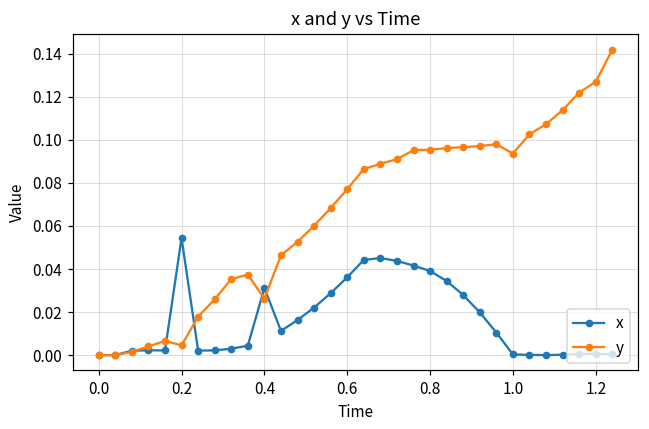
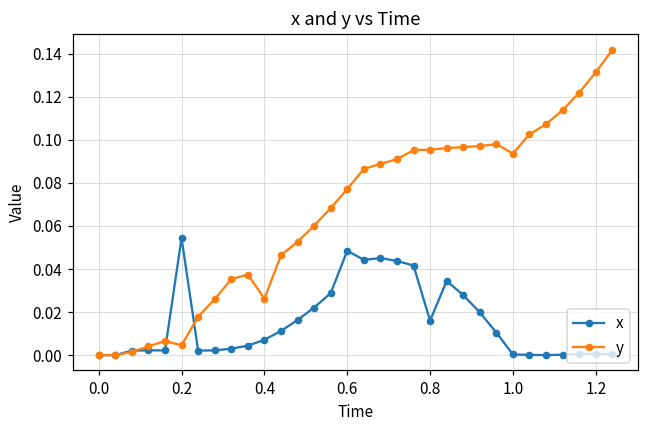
  {
    "x": {
      "0.2": 0.054,
-     "0.4": 0.031,
-     "0.6": 0.036,
-     "0.8": 0.039,
+     "0.4": 0.007,
+     "0.6": 0.048,
+     "0.8": 0.016,
      "1.0": 0.000
    },
    "y": {
      "0.2": 0.005,
      "0.4": 0.026,
      "0.6": 0.077,
      "0.8": 0.095,
      "1.0": 0.094,
-     "1.2": 0.127
+     "1.2": 0.131
    }
  }
